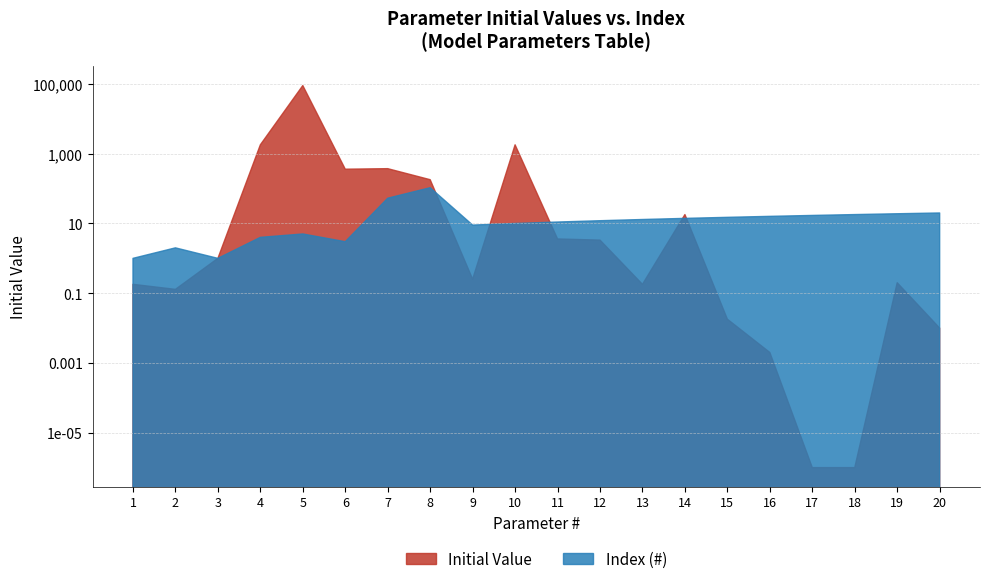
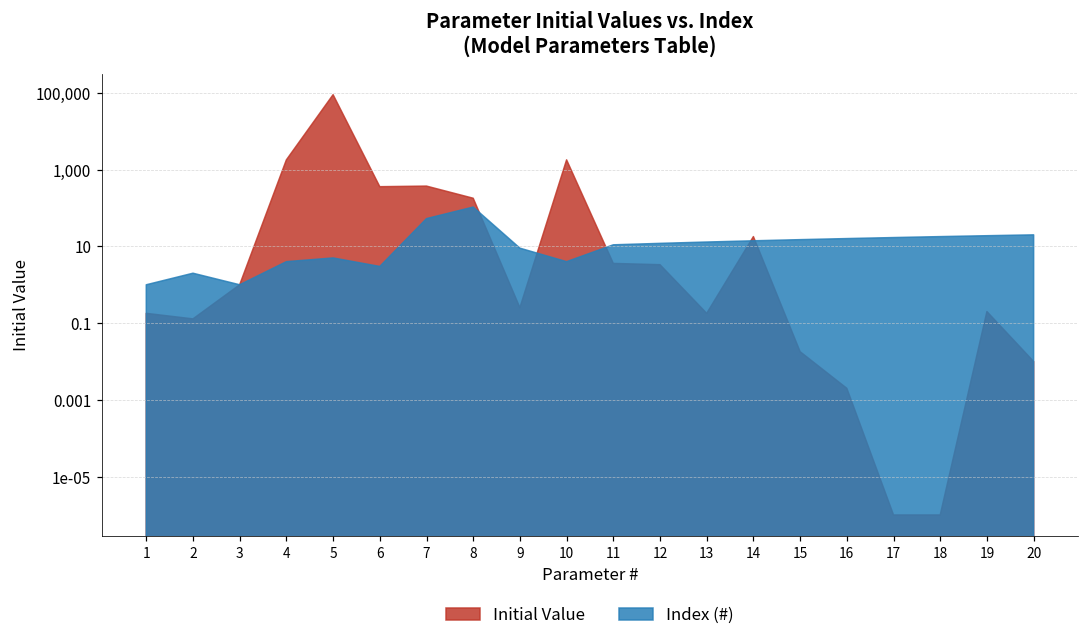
  {
    "Initial Value": {
      "1": "0.2",
      "2": "0.13",
      "4": "2,000",
      "5": "90,000",
      "6": "400",
      "7": "400",
      "8": "200",
      "9": "0.3",
      "10": "2,000",
      "11": "4",
      "12": "3",
      "13": "0.2",
      "14": "20",
      "15": "0.02",
      "16": "0.002",
      "17": "0.0000010",
      "18": "0.0000010",
      "19": "0.2",
      "20": "0.010"
    },
    "Index (#)": {
      "1": "1",
      "2": "2",
      "4": "4",
      "5": "5",
      "6": "3",
      "7": "50",
      "8": "110",
      "9": "9",
-     "10": "10",
+     "10": "4",
      "11": "11",
      "12": "12",
      "13": "13",
      "14": "14",
      "15": "15",
      "16": "20",
      "17": "20",
      "18": "20",
      "19": "20",
      "20": "20"
    }
  }
